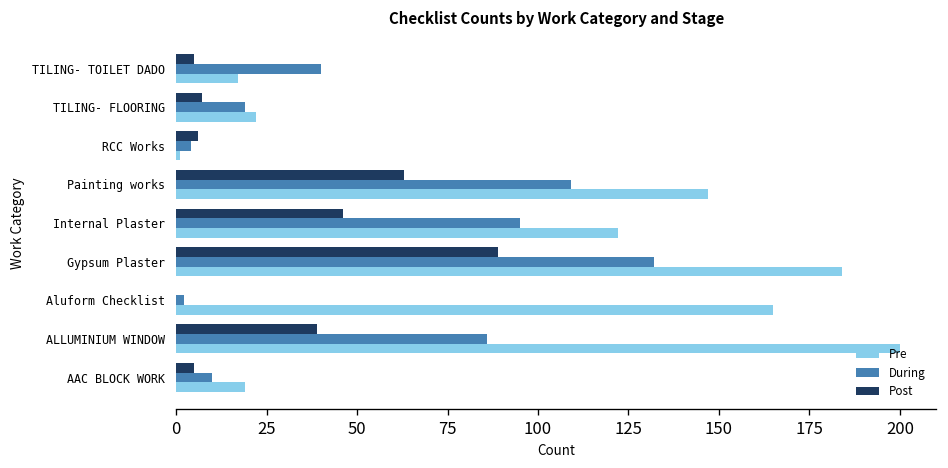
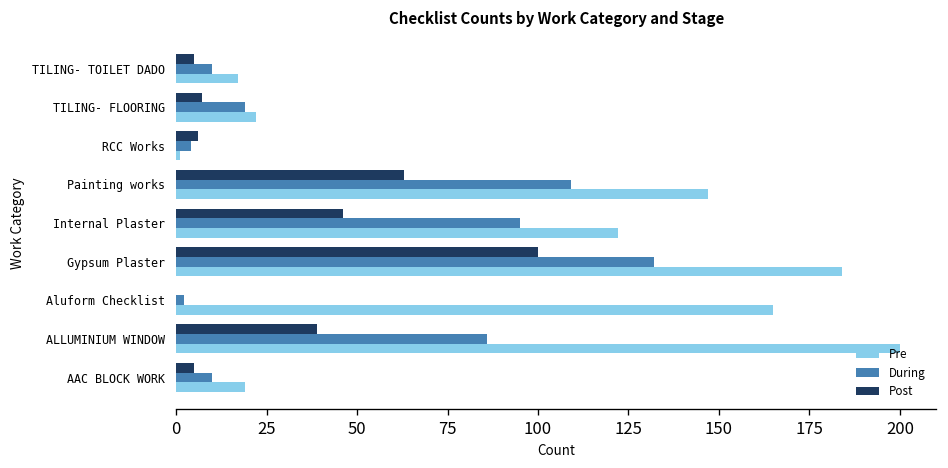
  {
    "Pre": {
      "TILING- TOILET DADO": 17,
      "TILING- FLOORING": 22,
      "RCC Works": 1,
      "Painting works": 147,
      "Internal Plaster": 122,
      "Gypsum Plaster": 184,
      "Aluform Checklist": 165,
      "ALLUMINIUM WINDOW": 200,
      "AAC BLOCK WORK": 19
    },
    "During": {
-     "TILING- TOILET DADO": 40,
+     "TILING- TOILET DADO": 10,
      "TILING- FLOORING": 19,
      "RCC Works": 4,
      "Painting works": 109,
      "Internal Plaster": 95,
      "Gypsum Plaster": 132,
      "Aluform Checklist": 2,
      "ALLUMINIUM WINDOW": 86,
      "AAC BLOCK WORK": 10
    },
    "Post": {
      "TILING- TOILET DADO": 5,
      "TILING- FLOORING": 7,
      "RCC Works": 6,
      "Painting works": 63,
      "Internal Plaster": 46,
-     "Gypsum Plaster": 89,
+     "Gypsum Plaster": 100,
      "Aluform Checklist": 0,
      "ALLUMINIUM WINDOW": 39,
      "AAC BLOCK WORK": 5
    }
  }
